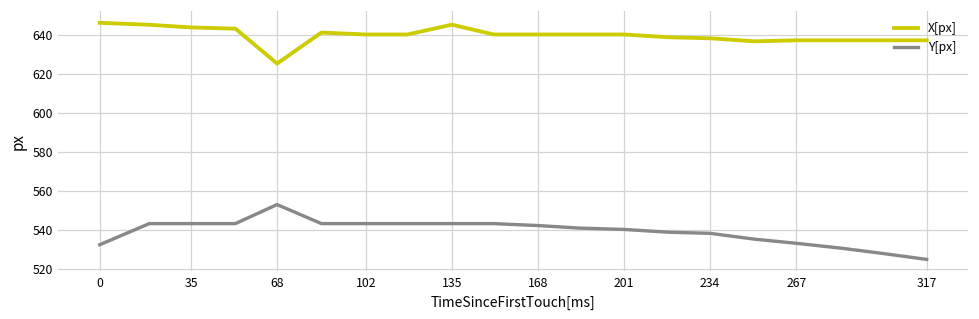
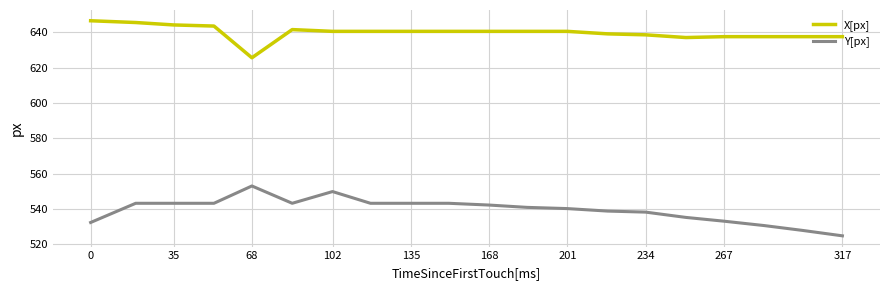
  {
    "X[px]": {
      "0": 646,
      "35": 644,
      "68": 626,
      "102": 640,
-     "135": 646,
+     "135": 640,
      "168": 640,
      "201": 640,
      "234": 639,
      "267": 638,
      "317": 638
    },
    "Y[px]": {
      "0": 532,
      "35": 543,
      "68": 553,
-     "102": 543,
+     "102": 550,
      "135": 543,
      "168": 542,
      "201": 540,
      "234": 538,
      "267": 533,
      "317": 525
    }
  }
